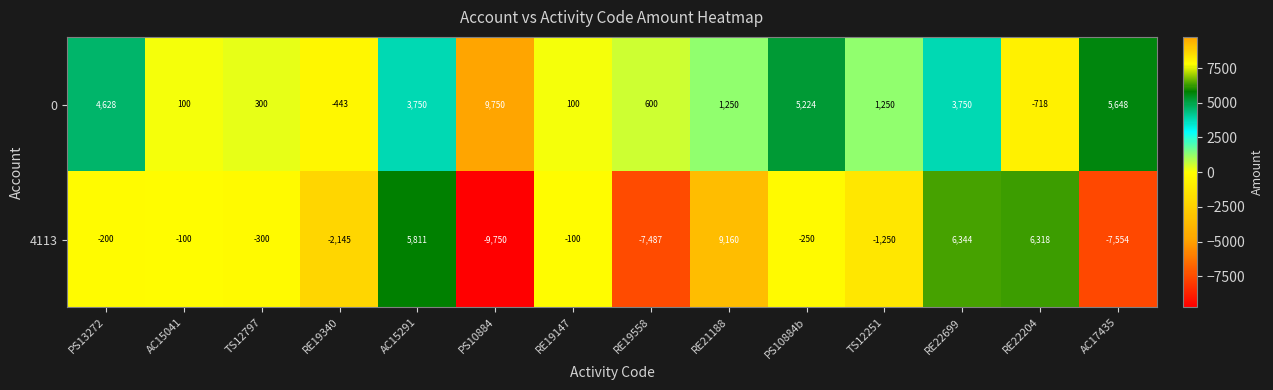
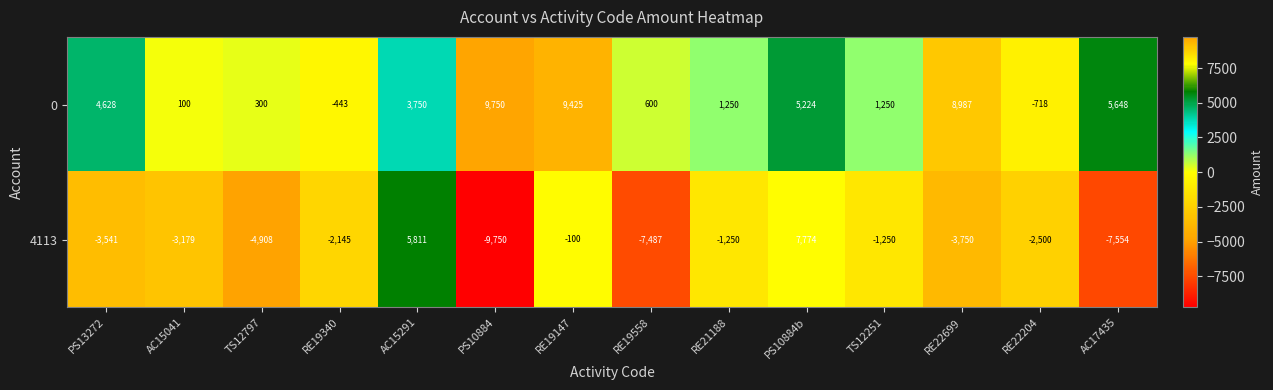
  {
    "0": {
      "PS13272": "4,628",
      "AC15041": "100",
      "TS12797": "300",
      "RE19340": "-443",
      "AC15291": "3,750",
      "PS10884": "9,750",
-     "RE19147": "100",
+     "RE19147": "9,425",
      "RE19558": "600",
      "RE21188": "1,250",
      "PS10884b": "5,224",
      "TS12251": "1,250",
-     "RE22699": "3,750",
+     "RE22699": "8,987",
      "RE22204": "-718",
      "AC17435": "5,648"
    },
    "4113": {
-     "PS13272": "-200",
-     "AC15041": "-100",
-     "TS12797": "-300",
+     "PS13272": "-3,541",
+     "AC15041": "-3,179",
+     "TS12797": "-4,908",
      "RE19340": "-2,145",
      "AC15291": "5,811",
      "PS10884": "-9,750",
      "RE19147": "-100",
      "RE19558": "-7,487",
-     "RE21188": "9,160",
-     "PS10884b": "-250",
+     "RE21188": "-1,250",
+     "PS10884b": "7,774",
      "TS12251": "-1,250",
-     "RE22699": "6,344",
-     "RE22204": "6,318",
+     "RE22699": "-3,750",
+     "RE22204": "-2,500",
      "AC17435": "-7,554"
    }
  }
